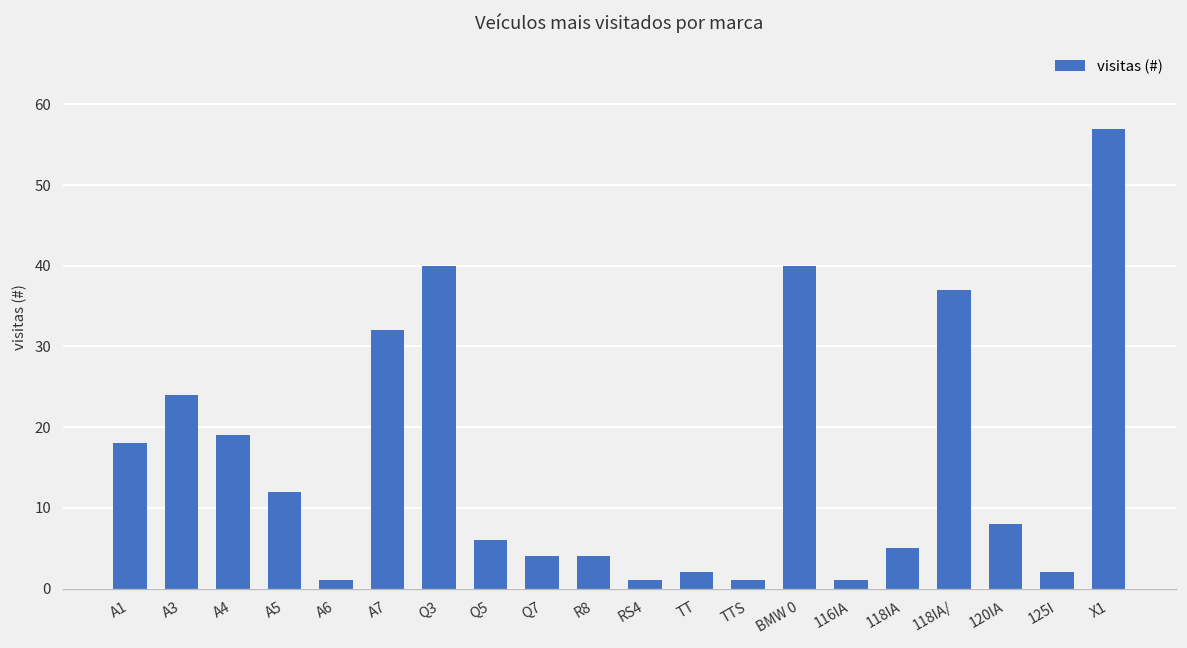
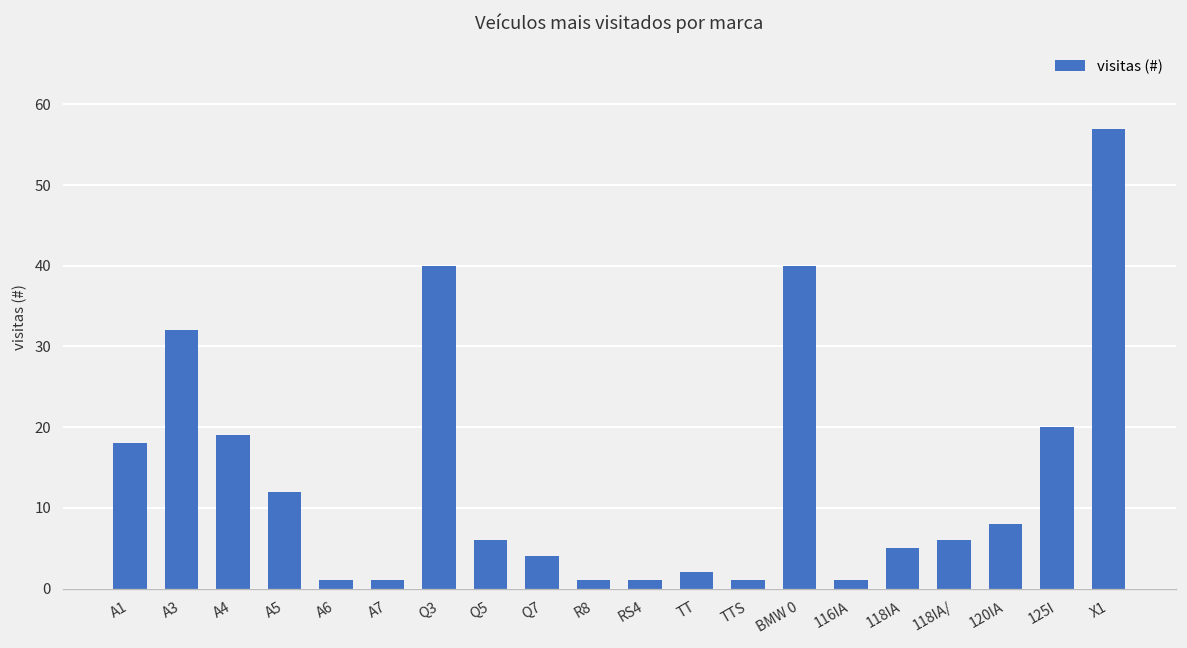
  {
    "A1": 18,
-   "A3": 24,
+   "A3": 32,
    "A4": 19,
    "A5": 12,
    "A6": 1,
-   "A7": 32,
+   "A7": 1,
    "Q3": 40,
    "Q5": 6,
    "Q7": 4,
-   "R8": 4,
+   "R8": 1,
    "RS4": 1,
    "TT": 2,
    "TTS": 1,
    "BMW 0": 40,
    "116IA": 1,
    "118IA": 5,
-   "118IA/": 37,
+   "118IA/": 6,
    "120IA": 8,
-   "125I": 2,
+   "125I": 20,
    "X1": 57
  }
